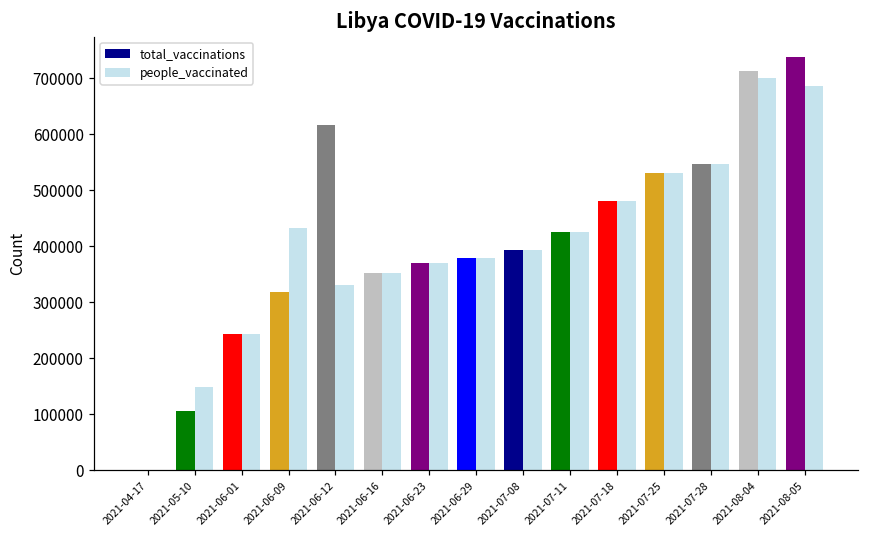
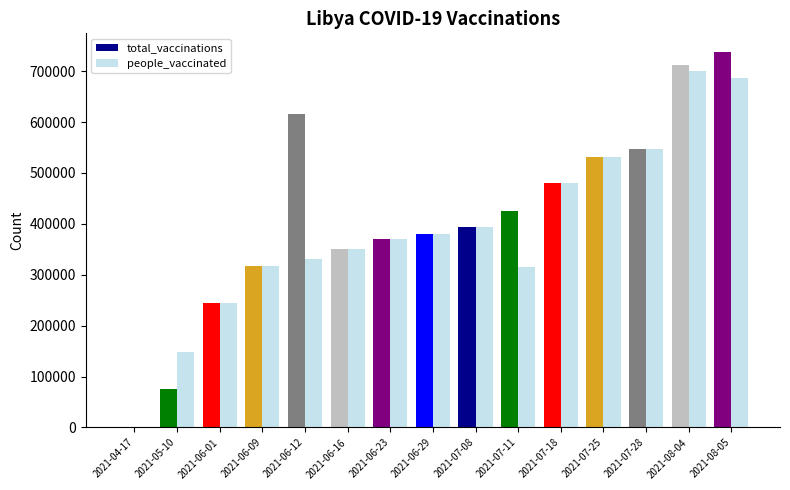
  {
    "total_vaccinations": {
-     "2021-05-10": 110000,
+     "2021-05-10": 80000,
      "2021-06-01": 240000,
      "2021-06-09": 320000,
      "2021-06-12": 620000,
      "2021-06-16": 350000,
      "2021-06-23": 370000,
      "2021-06-29": 380000,
      "2021-07-08": 390000,
      "2021-07-11": 430000,
      "2021-07-18": 480000,
      "2021-07-25": 530000,
      "2021-07-28": 550000,
      "2021-08-04": 710000,
      "2021-08-05": 740000
    },
    "people_vaccinated": {
      "2021-05-10": 150000,
      "2021-06-01": 240000,
-     "2021-06-09": 430000,
+     "2021-06-09": 320000,
      "2021-06-12": 330000,
      "2021-06-16": 350000,
      "2021-06-23": 370000,
      "2021-06-29": 380000,
      "2021-07-08": 390000,
-     "2021-07-11": 430000,
+     "2021-07-11": 320000,
      "2021-07-18": 480000,
      "2021-07-25": 530000,
      "2021-07-28": 550000,
      "2021-08-04": 700000,
      "2021-08-05": 690000
    }
  }
